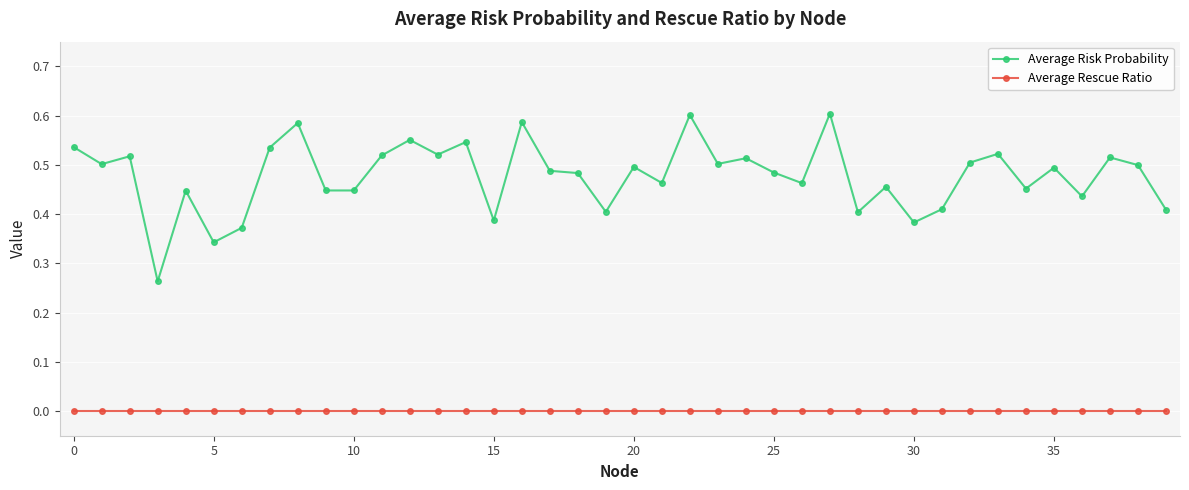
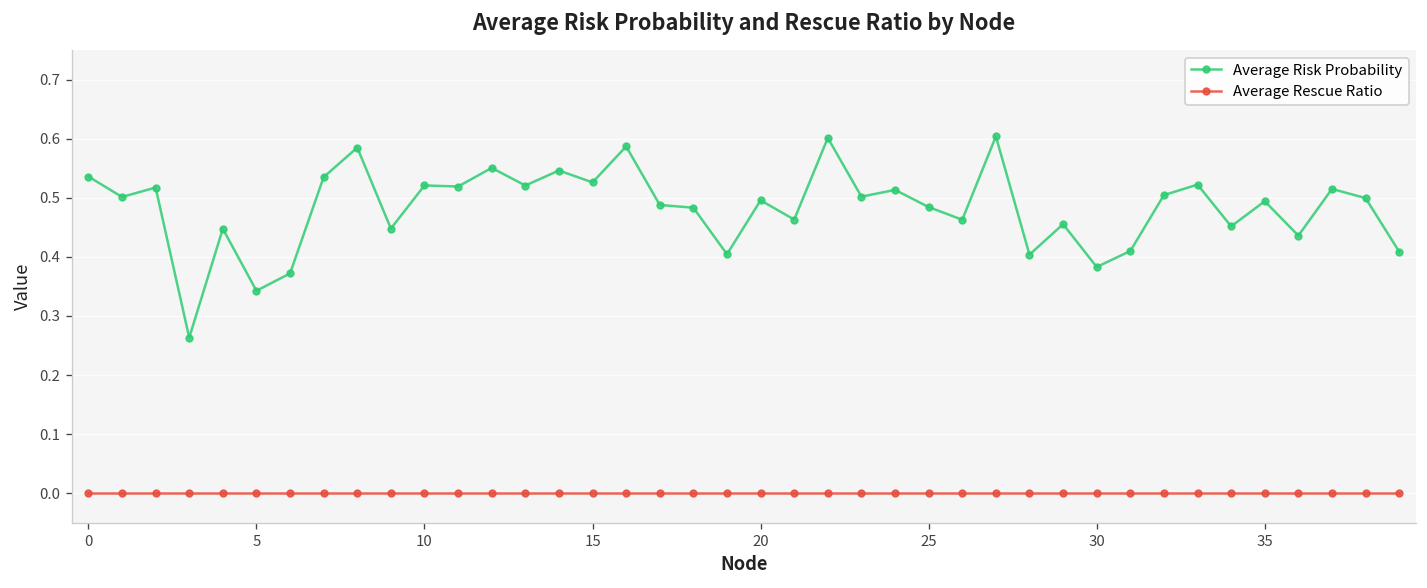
  {
    "Average Risk Probability": {
      "0": 0.54,
      "5": 0.34,
-     "10": 0.45,
-     "15": 0.39,
+     "10": 0.52,
+     "15": 0.53,
      "20": 0.50,
      "25": 0.48,
      "30": 0.38,
      "35": 0.49
    },
    "Average Rescue Ratio": {
      "0": 0.00,
      "5": 0.00,
      "10": 0.00,
      "15": 0.00,
      "20": 0.00,
      "25": 0.00,
      "30": 0.00,
      "35": 0.00
    }
  }
